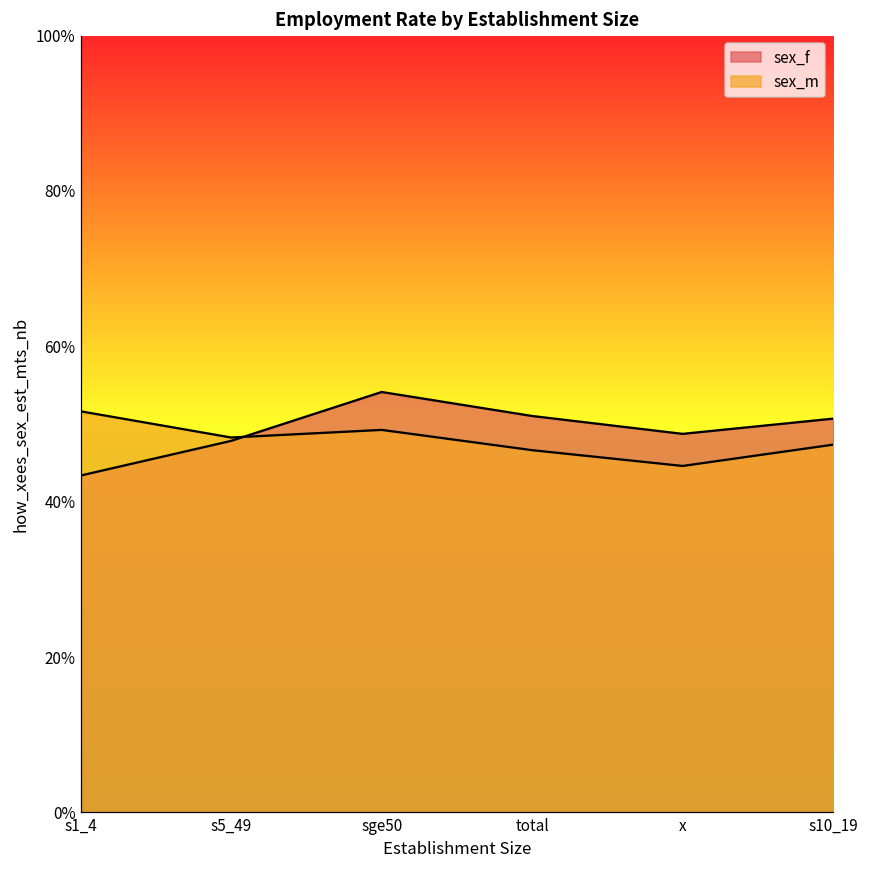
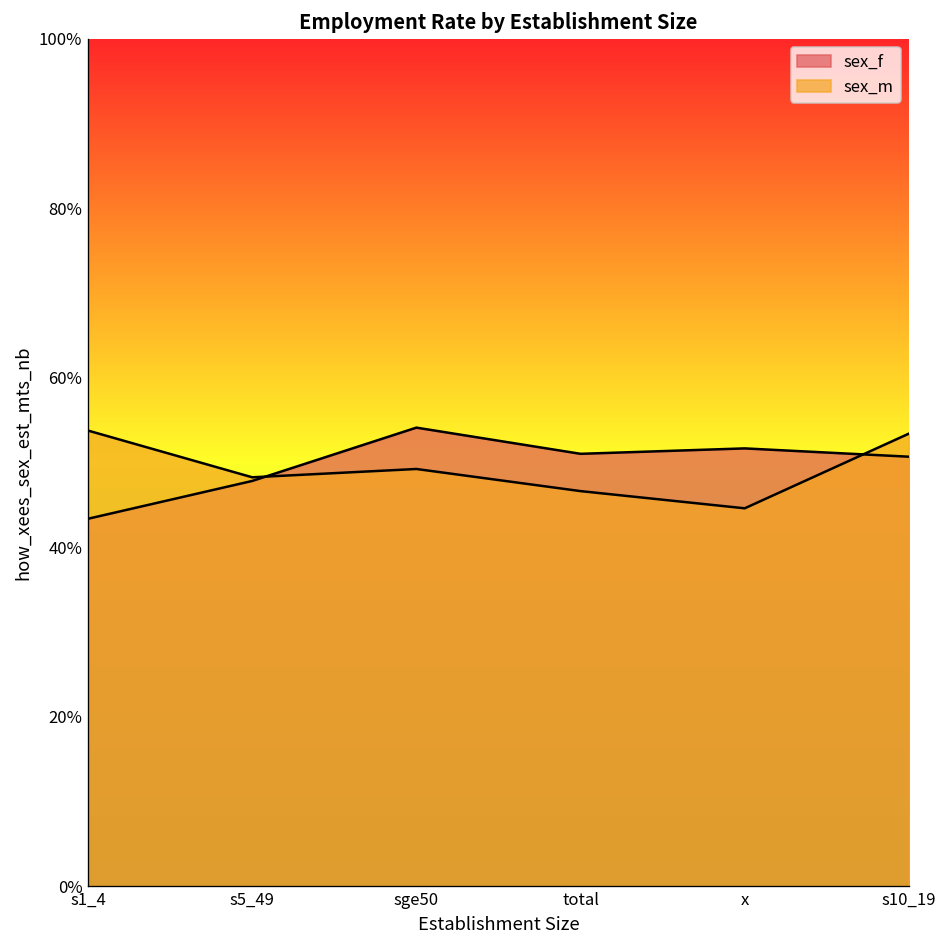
  {
    "sex_f": {
      "s1_4": "43%",
      "s5_49": "48%",
      "sge50": "54%",
      "total": "51%",
-     "x": "49%",
+     "x": "52%",
      "s10_19": "51%"
    },
    "sex_m": {
-     "s1_4": "52%",
+     "s1_4": "54%",
      "s5_49": "48%",
      "sge50": "49%",
      "total": "47%",
      "x": "45%",
-     "s10_19": "47%"
+     "s10_19": "53%"
    }
  }
